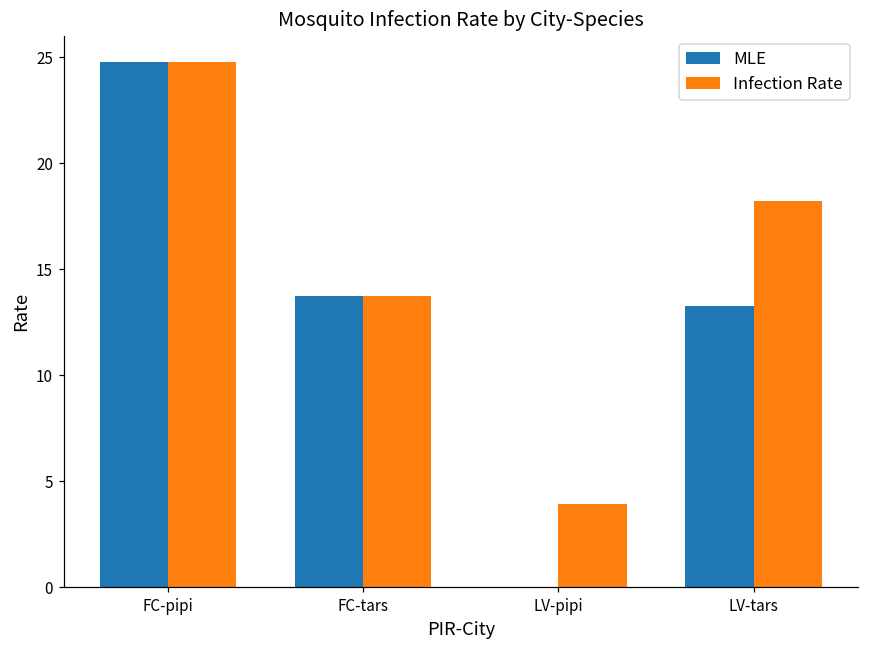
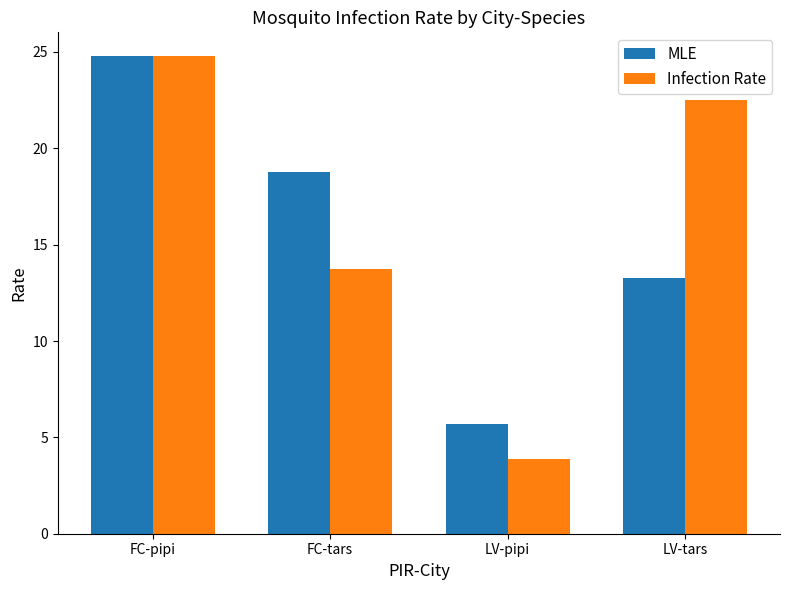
  {
    "MLE": {
      "FC-pipi": 24.8,
-     "FC-tars": 13.8,
-     "LV-pipi": 0.0,
+     "FC-tars": 18.8,
+     "LV-pipi": 5.7,
      "LV-tars": 13.3
    },
    "Infection Rate": {
      "FC-pipi": 24.8,
      "FC-tars": 13.8,
      "LV-pipi": 3.9,
-     "LV-tars": 18.2
+     "LV-tars": 22.5
    }
  }
